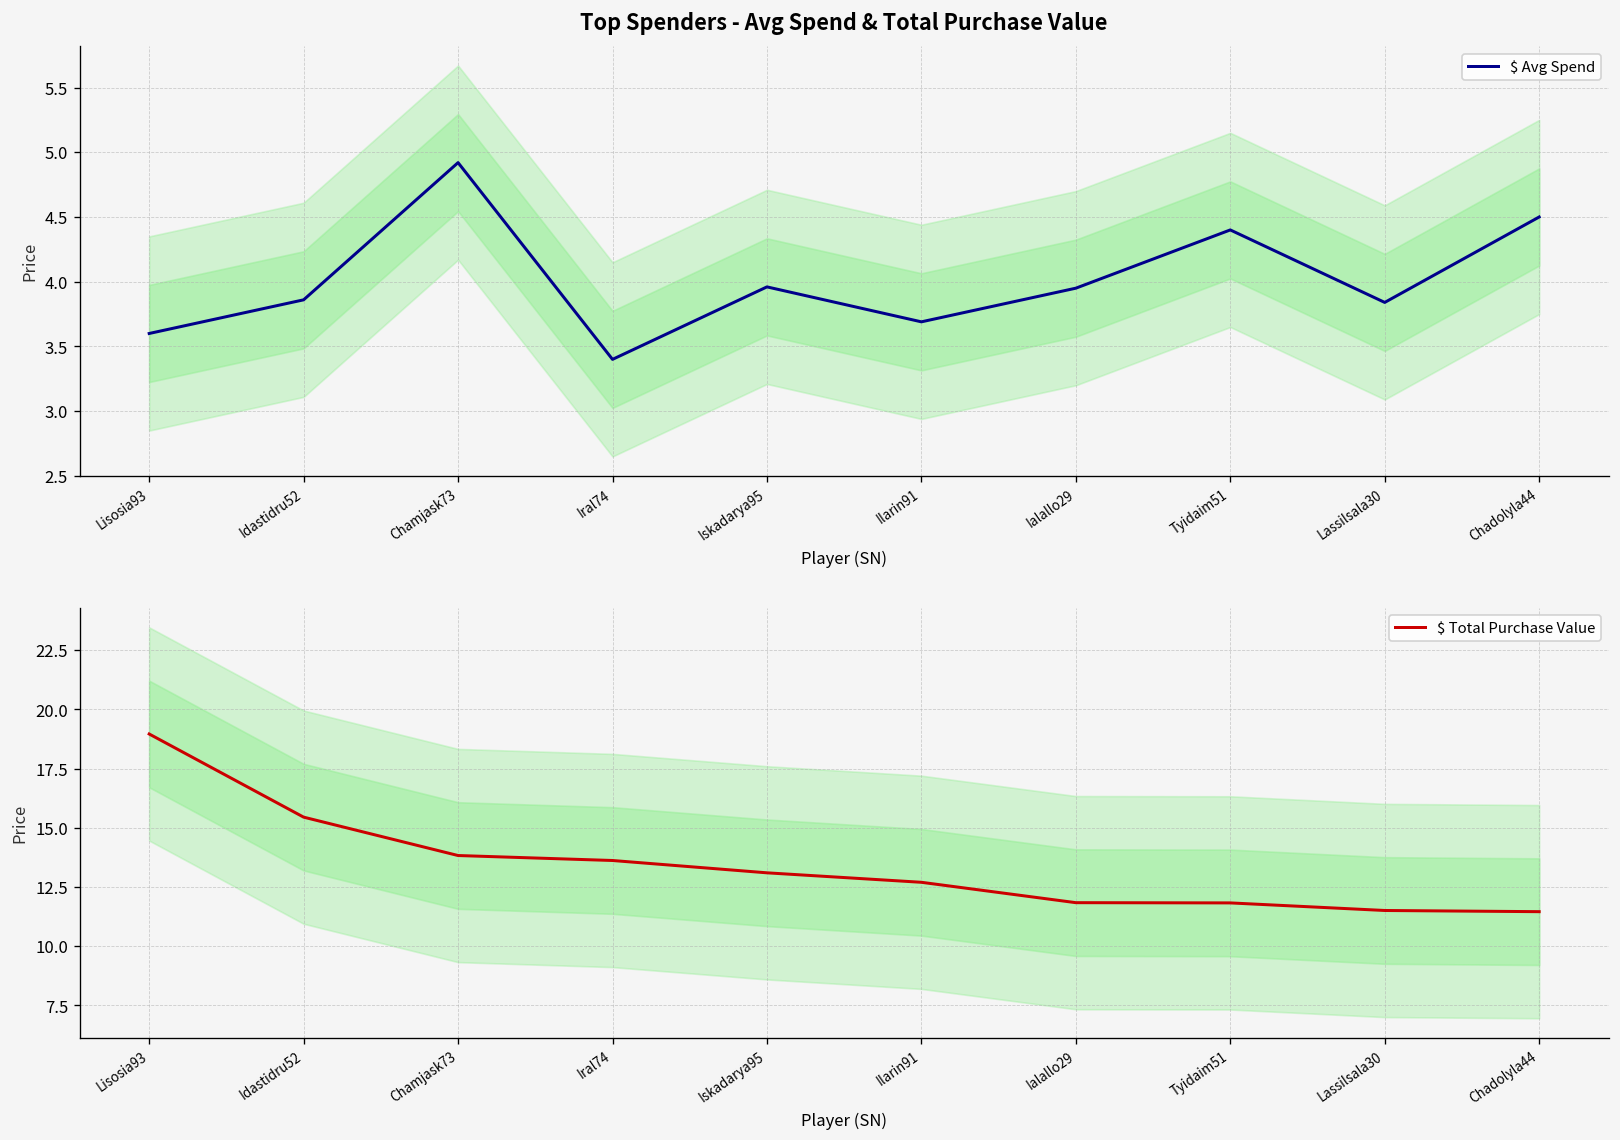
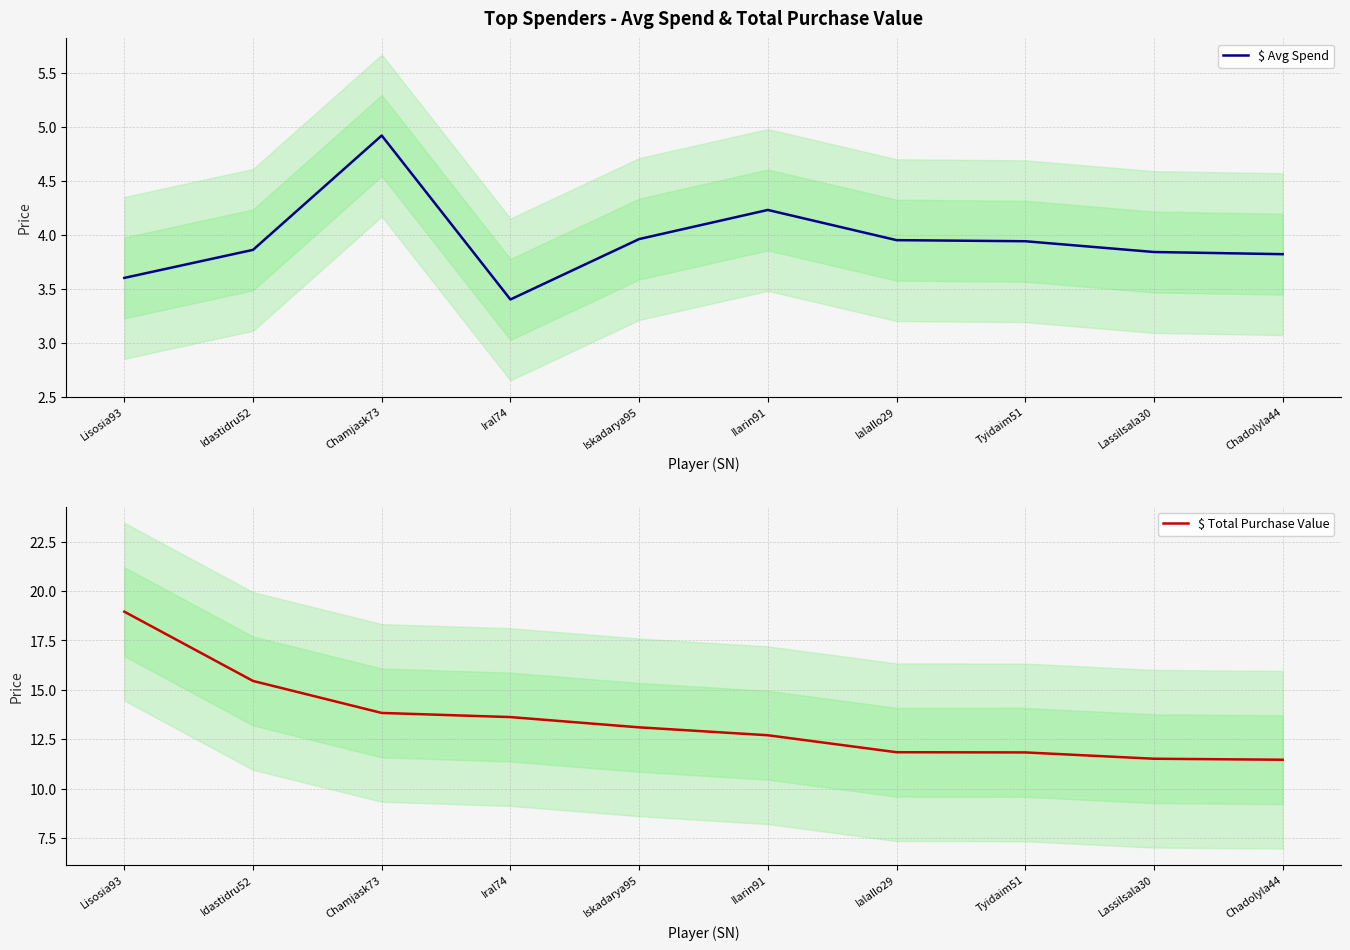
  {
    "Top Spenders - Avg Spend & Total Purchase Value": {
      "$ Avg Spend": {
        "Lisosia93": 3.60,
        "Idastidru52": 3.86,
        "Chamjask73": 4.92,
        "Iral74": 3.40,
        "Iskadarya95": 3.96,
-       "Ilarin91": 3.69,
+       "Ilarin91": 4.23,
        "Ialallo29": 3.95,
-       "Tyidaim51": 4.40,
+       "Tyidaim51": 3.94,
        "Lassilsala30": 3.84,
-       "Chadolyla44": 4.50
+       "Chadolyla44": 3.82
      }
    }
  }
